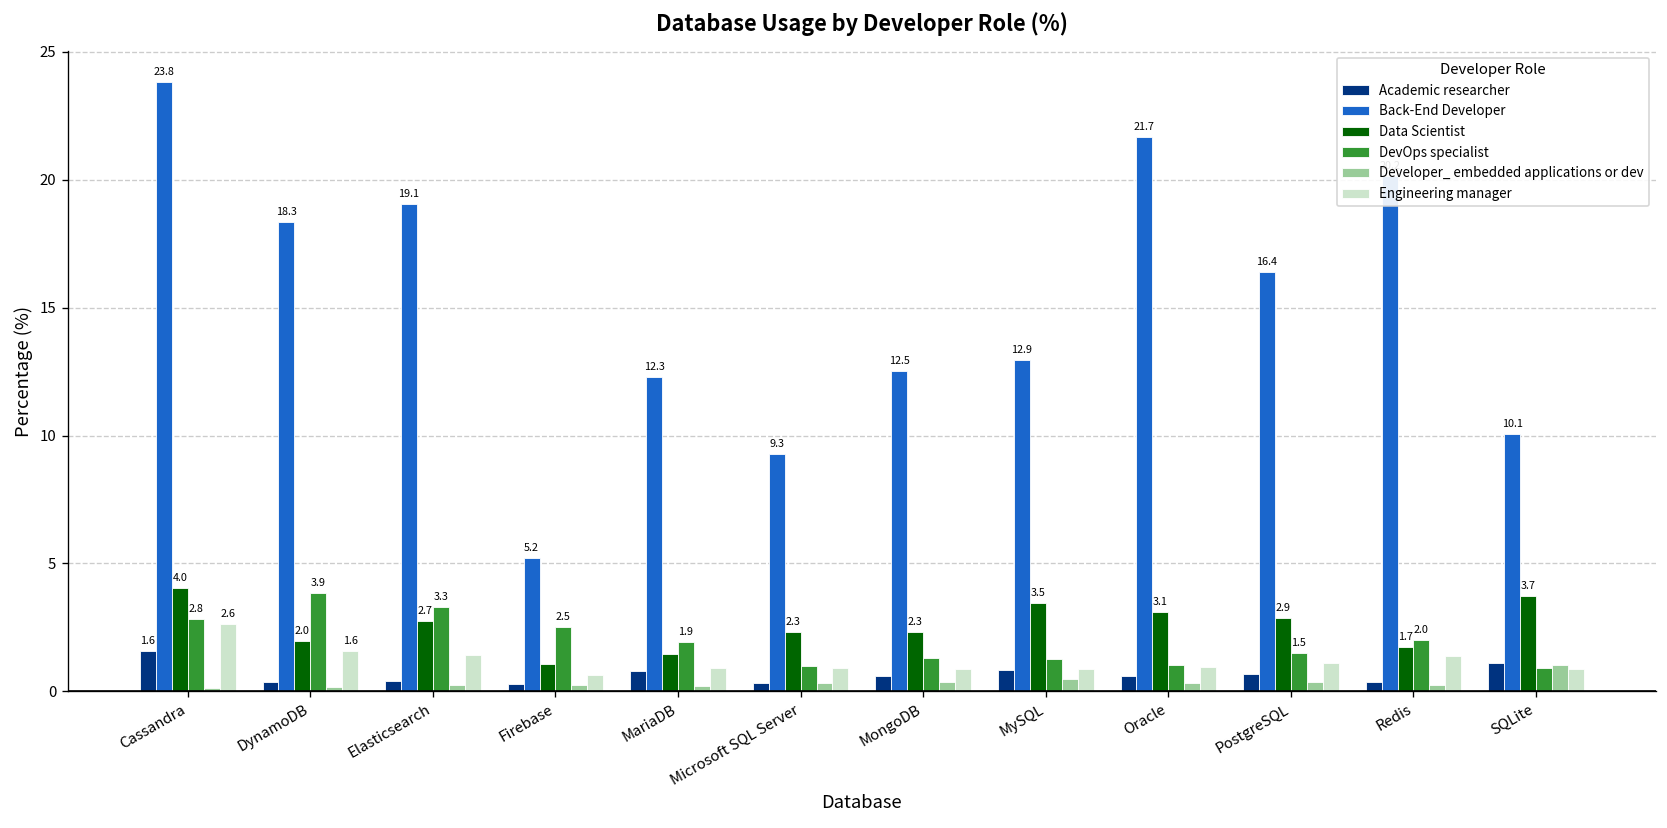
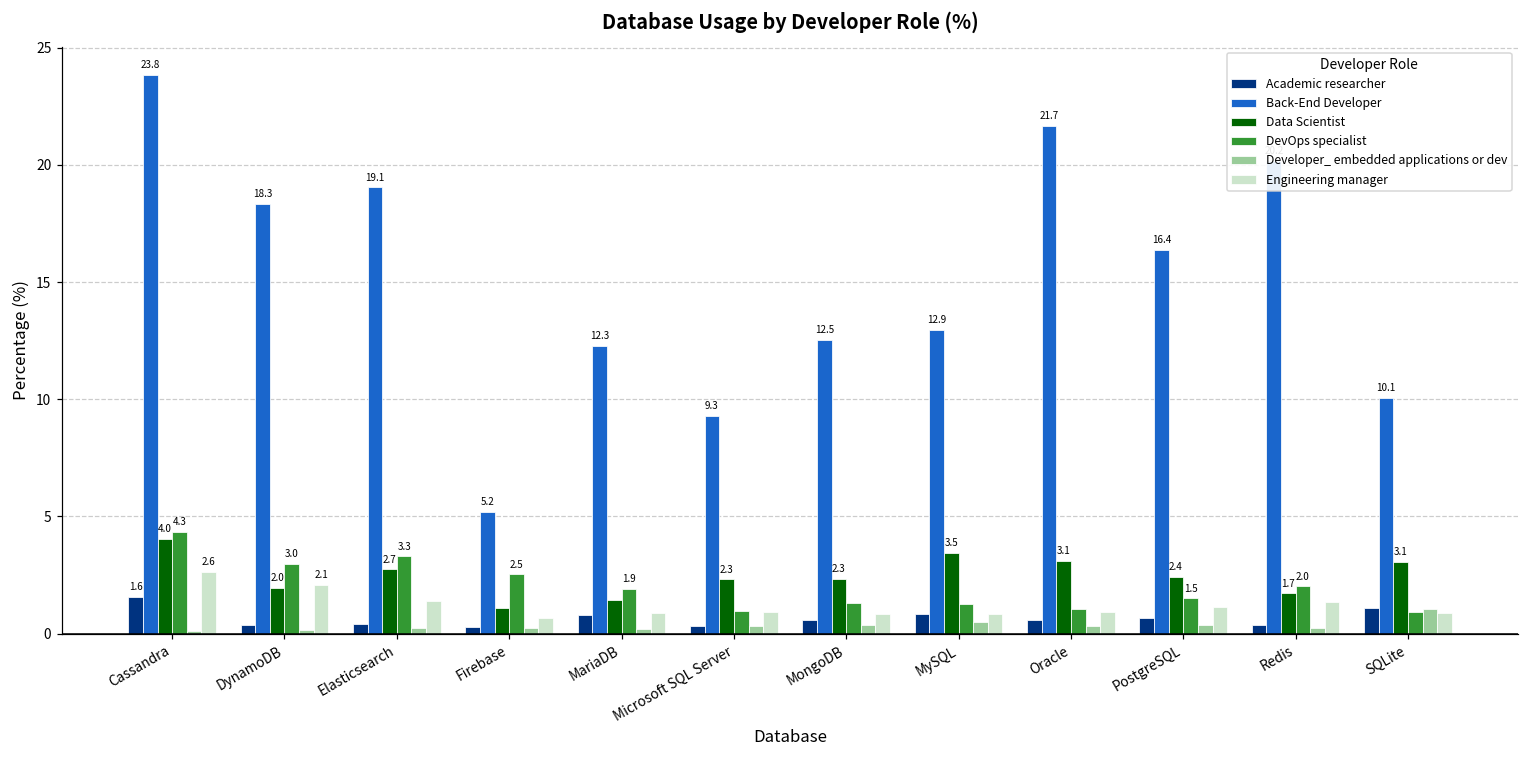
  {
    "Academic researcher": {
      "Cassandra": 1.6
    },
    "Back-End Developer": {
      "Cassandra": 23.8,
      "DynamoDB": 18.3,
      "Elasticsearch": 19.1,
      "Firebase": 5.2,
      "MariaDB": 12.3,
      "Microsoft SQL Server": 9.3,
      "MongoDB": 12.5,
      "MySQL": 12.9,
      "Oracle": 21.7,
      "PostgreSQL": 16.4,
      "SQLite": 10.1
    },
    "Data Scientist": {
      "Cassandra": 4.0,
      "DynamoDB": 2.0,
      "Elasticsearch": 2.7,
      "Microsoft SQL Server": 2.3,
      "MongoDB": 2.3,
      "MySQL": 3.5,
      "Oracle": 3.1,
-     "PostgreSQL": 2.9,
+     "PostgreSQL": 2.4,
      "Redis": 1.7,
-     "SQLite": 3.7
+     "SQLite": 3.1
    },
    "DevOps specialist": {
-     "Cassandra": 2.8,
-     "DynamoDB": 3.9,
+     "Cassandra": 4.3,
+     "DynamoDB": 3.0,
      "Elasticsearch": 3.3,
      "Firebase": 2.5,
      "MariaDB": 1.9,
      "PostgreSQL": 1.5,
      "Redis": 2.0
    },
    "Developer_ embedded applications or dev": {
      "Cassandra": 0.1,
      "DynamoDB": 0.2,
      "Elasticsearch": 0.2,
      "Firebase": 0.3,
      "MariaDB": 0.2,
      "Microsoft SQL Server": 0.3,
      "MongoDB": 0.4,
      "MySQL": 0.5,
      "Oracle": 0.3,
      "PostgreSQL": 0.4,
      "Redis": 0.3,
      "SQLite": 1.0
    },
    "Engineering manager": {
      "Cassandra": 2.6,
-     "DynamoDB": 1.6
+     "DynamoDB": 2.1
    }
  }
